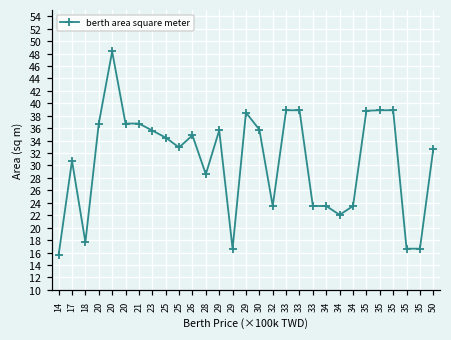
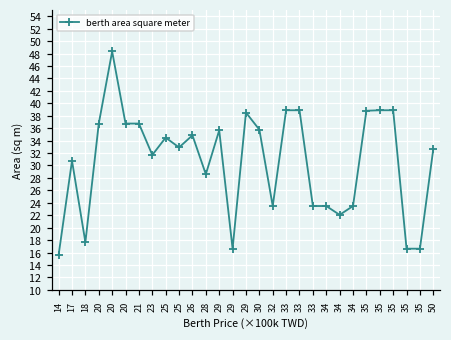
  {
    "14": 16,
    "17": 31,
    "18": 18,
    "21": 37,
-   "23": 36,
+   "23": 32,
    "26": 35,
    "28": 29,
    "30": 36,
    "32": 23,
    "50": 33
  }
